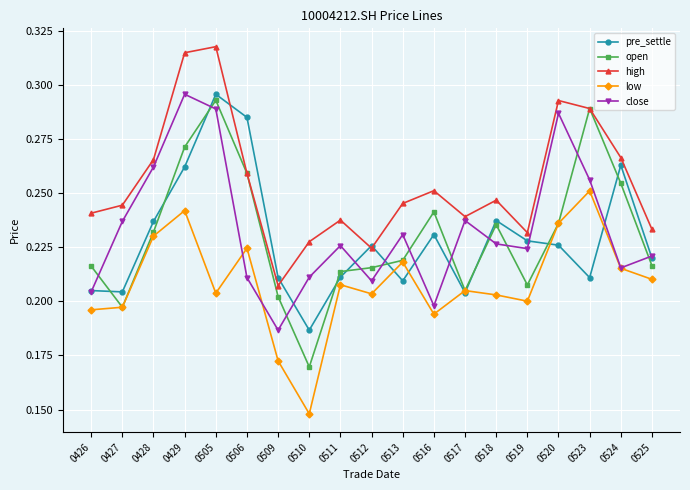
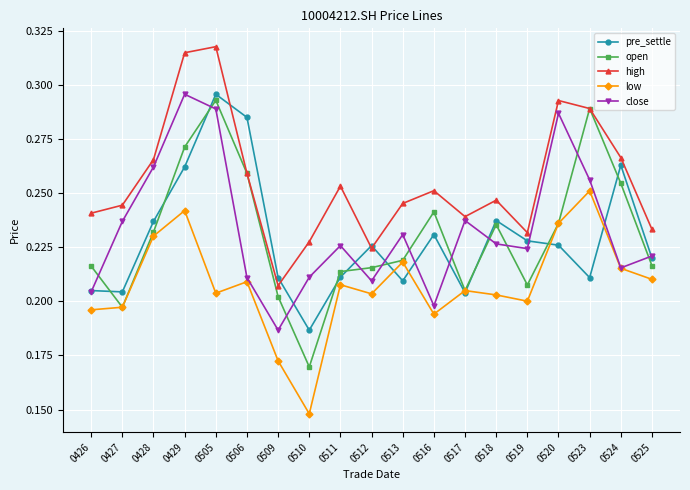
  {
    "pre_settle": {
      "0427": 0.204,
      "0428": 0.237,
      "0429": 0.262,
      "0505": 0.296,
      "0506": 0.285,
      "0509": 0.211,
      "0510": 0.187,
      "0511": 0.211,
      "0512": 0.226,
      "0513": 0.210,
      "0516": 0.231,
      "0518": 0.237,
      "0519": 0.228,
      "0520": 0.226,
      "0523": 0.211,
      "0524": 0.263
    },
    "open": {
      "0426": 0.216,
      "0428": 0.232,
      "0429": 0.271,
      "0505": 0.293,
      "0509": 0.202,
      "0510": 0.170,
      "0511": 0.214,
      "0512": 0.216,
      "0516": 0.241,
      "0518": 0.236,
      "0519": 0.208,
      "0524": 0.255,
      "0525": 0.217
    },
    "high": {
      "0426": 0.241,
      "0427": 0.245,
      "0428": 0.266,
      "0429": 0.315,
      "0505": 0.318,
      "0509": 0.207,
      "0510": 0.228,
-     "0511": 0.238,
+     "0511": 0.253,
      "0512": 0.225,
      "0513": 0.245,
      "0516": 0.251,
      "0517": 0.239,
      "0518": 0.247,
      "0519": 0.232,
      "0520": 0.293,
      "0524": 0.267,
      "0525": 0.233
    },
    "low": {
      "0426": 0.196,
      "0428": 0.230,
      "0429": 0.242,
      "0505": 0.204,
-     "0506": 0.225,
+     "0506": 0.209,
      "0509": 0.173,
      "0510": 0.148,
      "0511": 0.208,
      "0512": 0.204,
      "0516": 0.194,
      "0518": 0.203,
      "0519": 0.200,
      "0523": 0.251,
      "0525": 0.210
    },
    "close": {
      "0427": 0.237,
      "0428": 0.262,
      "0429": 0.296,
      "0505": 0.289,
      "0506": 0.211,
      "0509": 0.187,
      "0510": 0.211,
      "0511": 0.226,
      "0512": 0.210,
      "0513": 0.231,
      "0516": 0.198,
      "0517": 0.237,
      "0518": 0.227,
      "0519": 0.224,
      "0520": 0.287,
      "0523": 0.256
    }
  }
